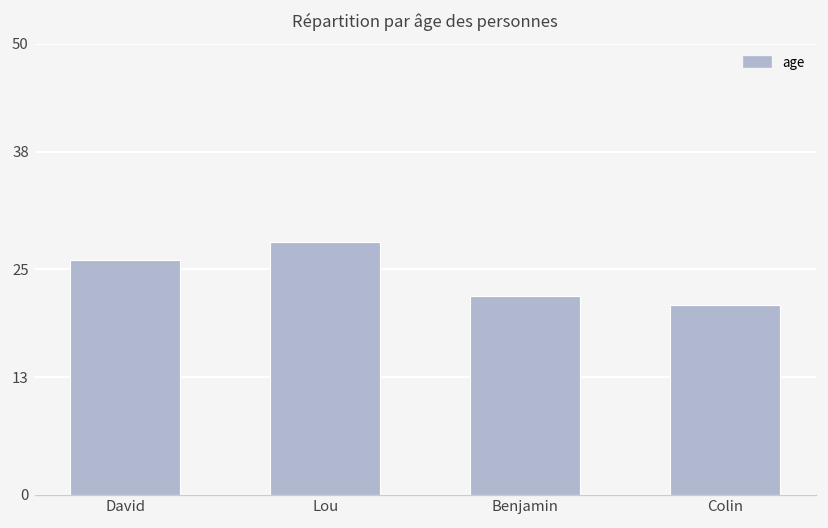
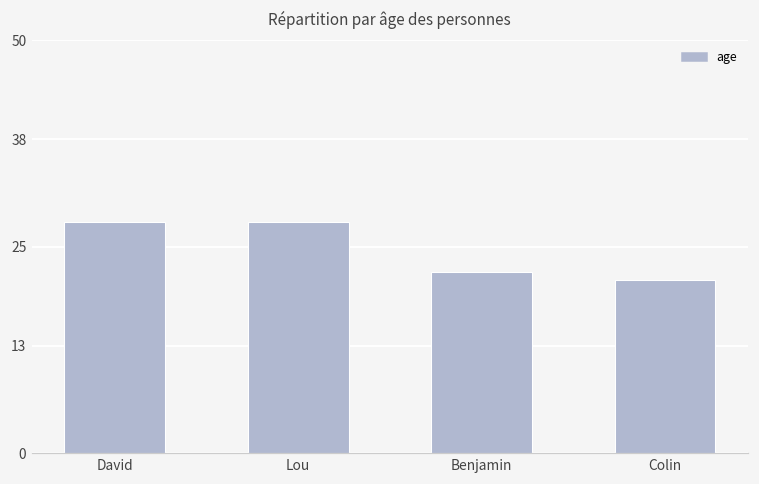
  {
-   "David": 26,
+   "David": 28,
    "Lou": 28,
    "Benjamin": 22,
    "Colin": 21
  }
